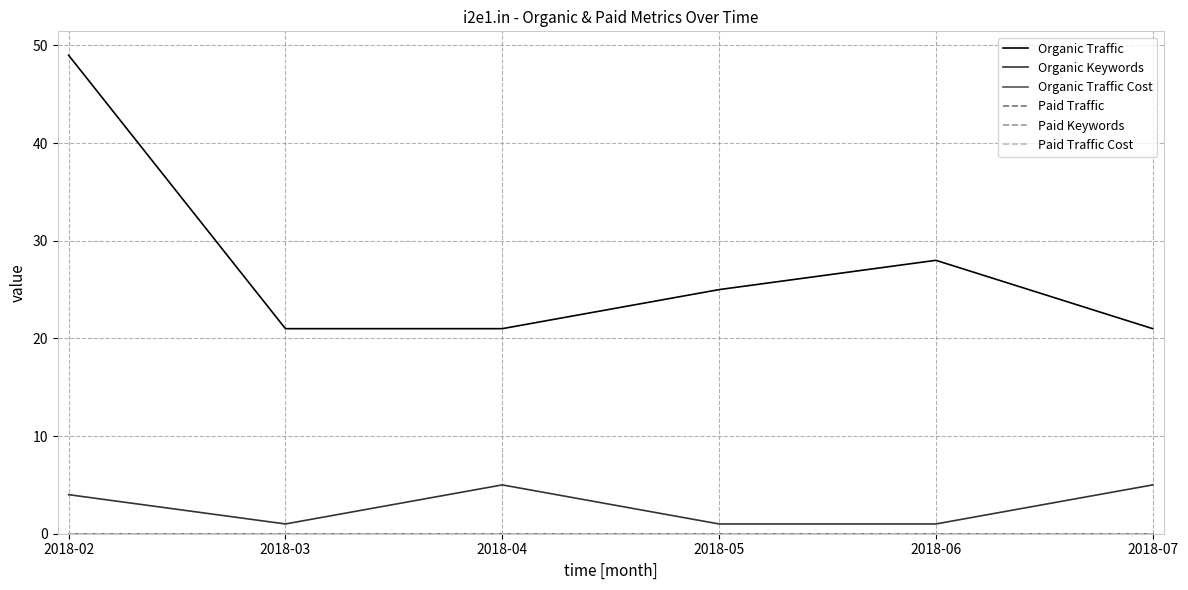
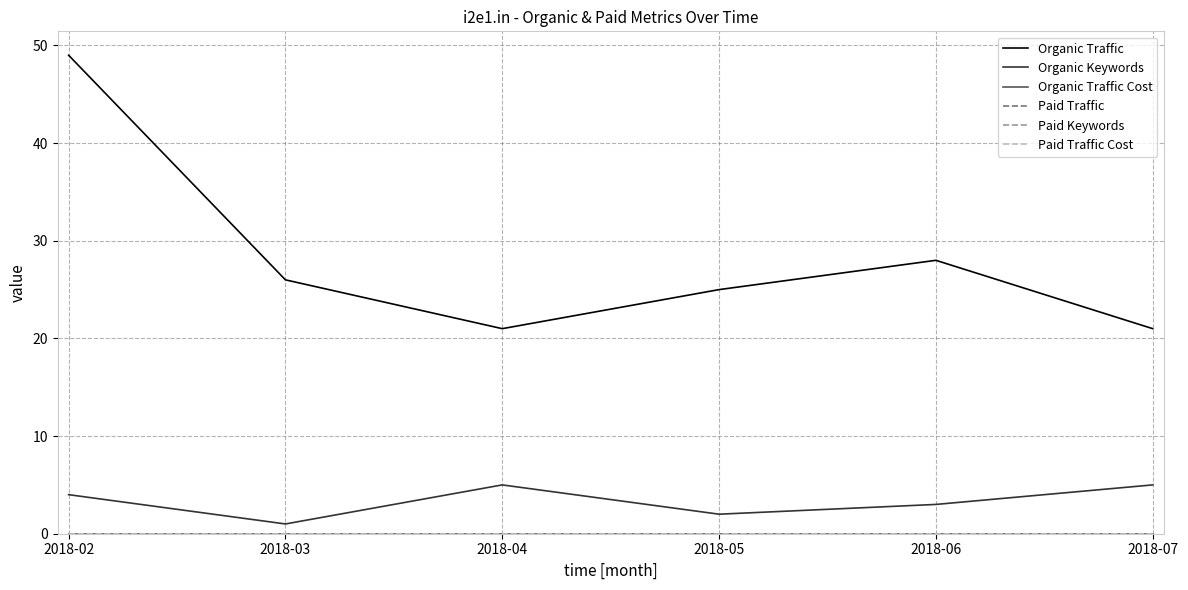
  {
    "Organic Traffic": {
      "2018-02": 49,
-     "2018-03": 21,
+     "2018-03": 26,
      "2018-04": 21,
      "2018-05": 25,
      "2018-06": 28,
      "2018-07": 21
    },
    "Organic Keywords": {
      "2018-02": 4,
      "2018-03": 1,
      "2018-04": 5,
-     "2018-05": 1,
-     "2018-06": 1,
+     "2018-05": 2,
+     "2018-06": 3,
      "2018-07": 5
    },
    "Paid Traffic Cost": {
      "2018-02": 0,
      "2018-03": 0,
      "2018-04": 0,
      "2018-05": 0,
      "2018-06": 0,
      "2018-07": 0
    }
  }
